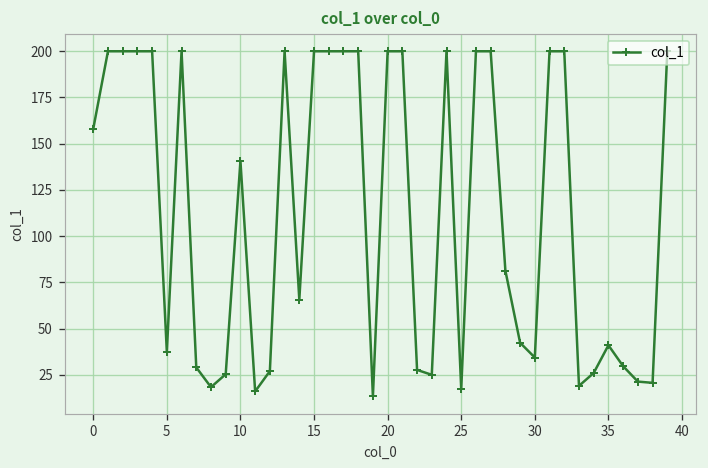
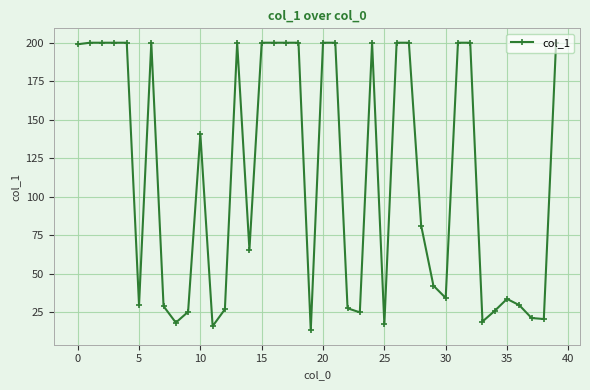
  {
-   "0": 158,
-   "5": 37,
+   "0": 199,
+   "5": 30,
    "10": 141,
    "15": 200,
    "20": 200,
    "25": 17,
    "30": 34,
-   "35": 41
+   "35": 34
  }
